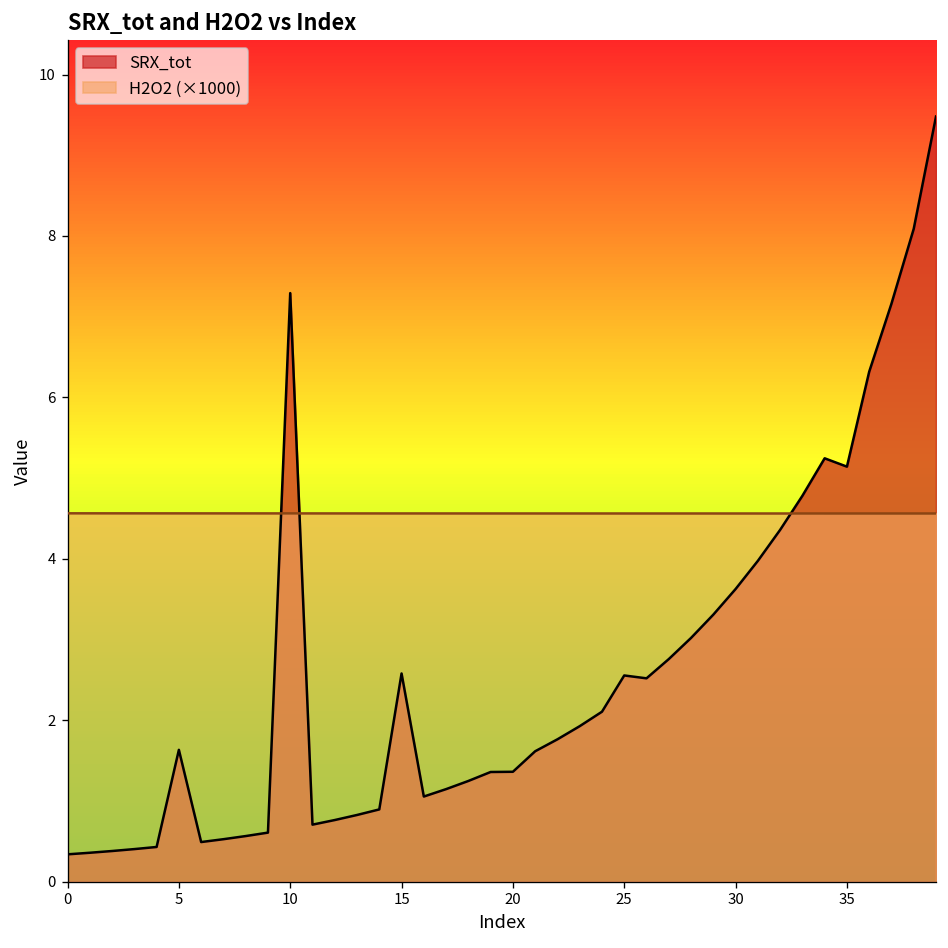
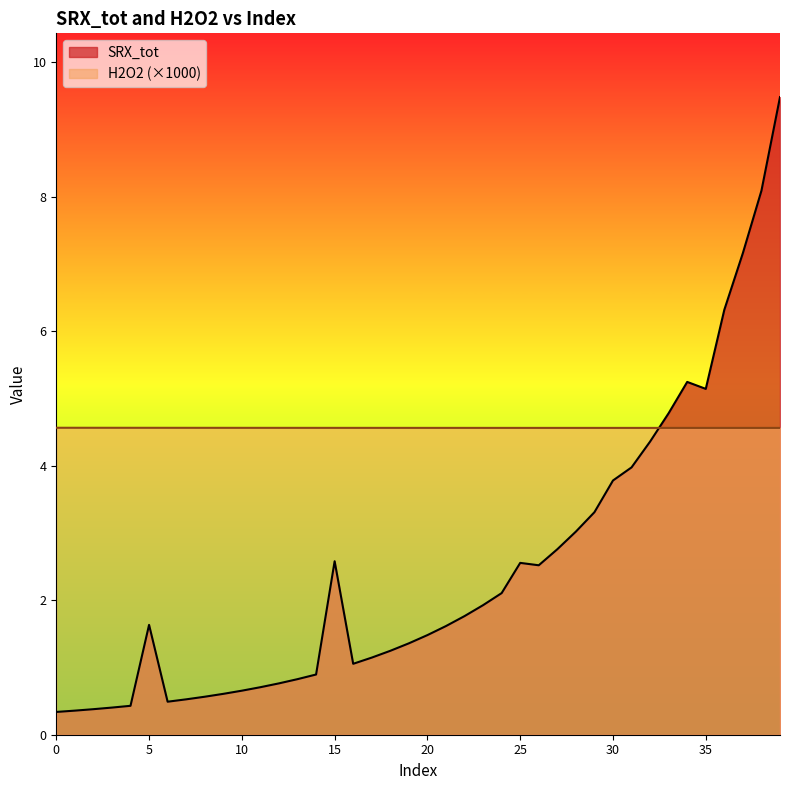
  {
    "SRX_tot": {
      "0": 0.3,
      "5": 1.6,
-     "10": 7.3,
+     "10": 0.7,
      "15": 2.6,
-     "20": 1.4,
+     "20": 1.5,
      "25": 2.6,
-     "30": 3.6,
+     "30": 3.8,
      "35": 5.1
    },
    "H2O2 (×1000)": {
      "0": 4.6,
      "5": 4.6,
      "10": 4.6,
      "15": 4.6,
      "20": 4.6,
      "25": 4.6,
      "30": 4.6,
      "35": 4.6
    }
  }
